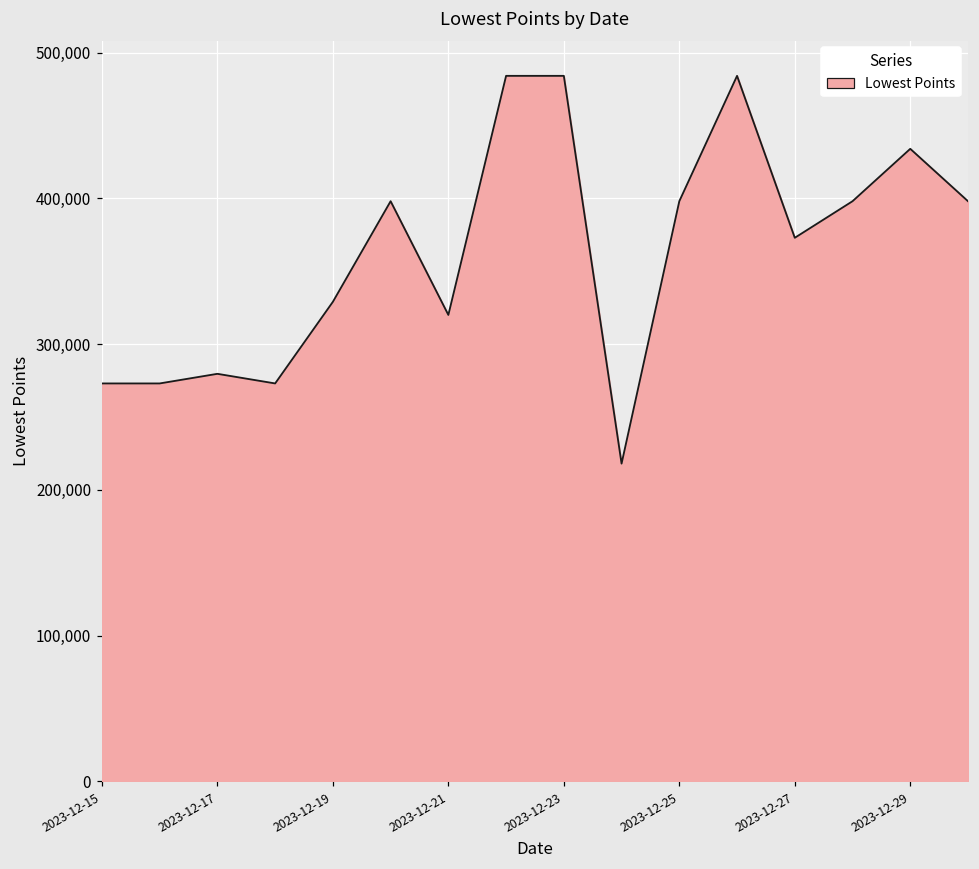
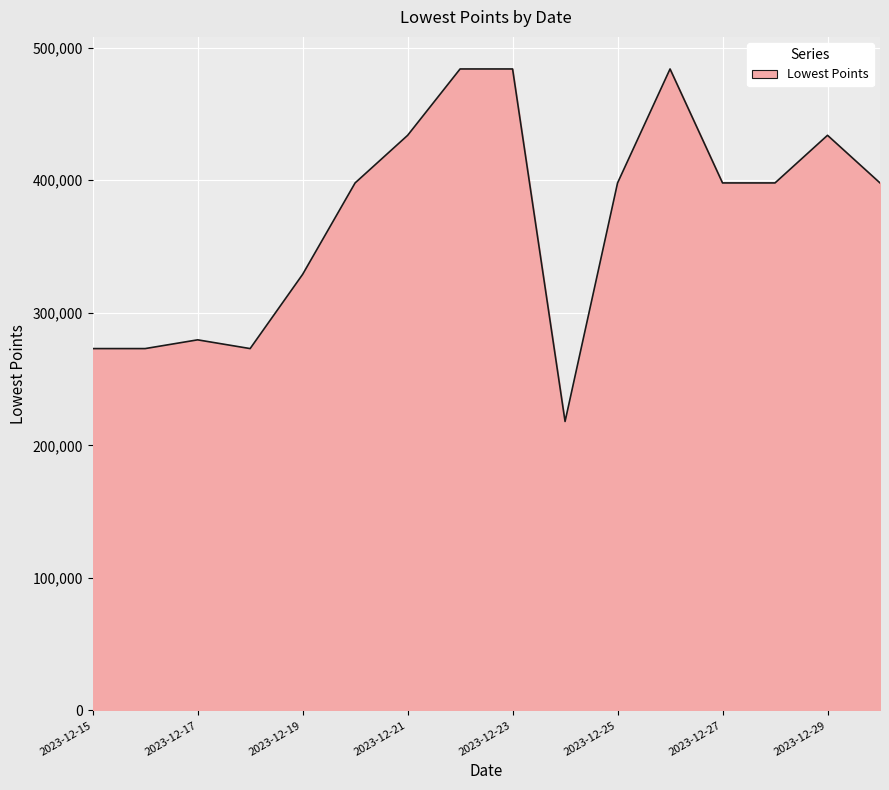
  {
    "2023-12-15": "273,000",
    "2023-12-17": "280,000",
    "2023-12-19": "329,000",
-   "2023-12-21": "320,000",
+   "2023-12-21": "434,000",
    "2023-12-23": "484,000",
    "2023-12-25": "398,000",
-   "2023-12-27": "373,000",
+   "2023-12-27": "398,000",
    "2023-12-29": "434,000"
  }
